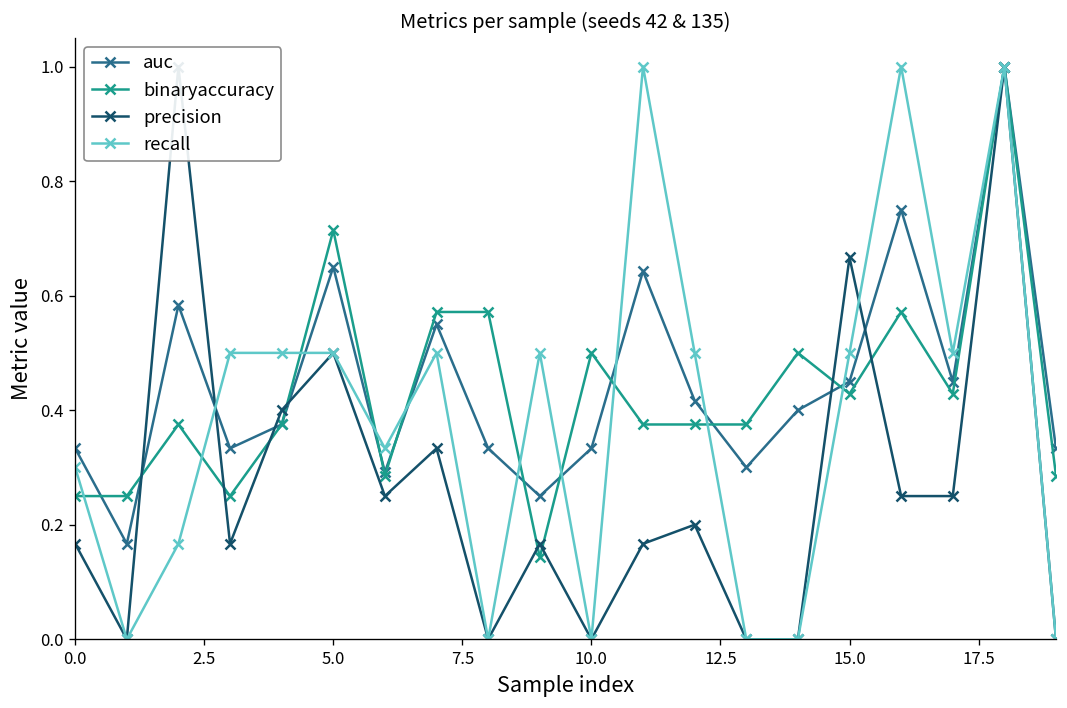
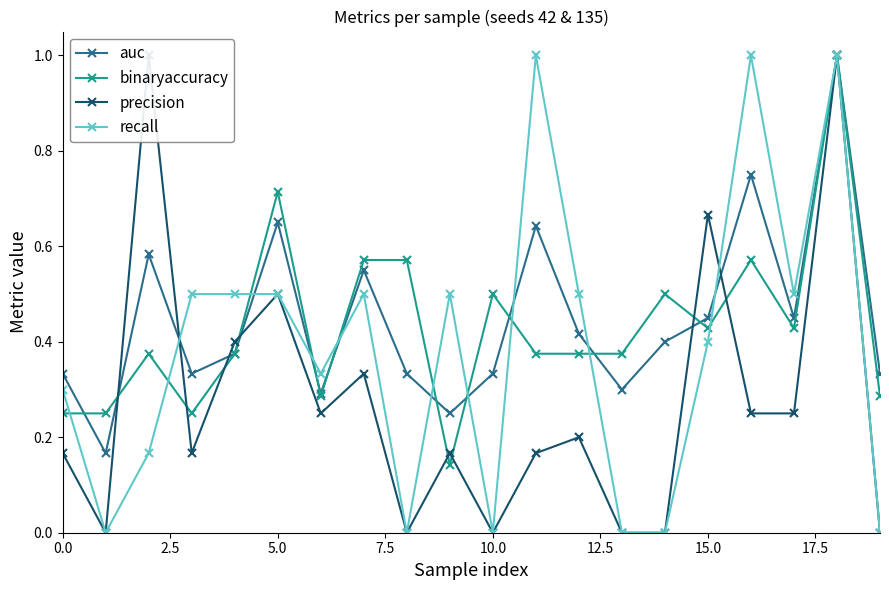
  {
    "recall": {
      "0.0": 0.3,
-     "15.0": 0.5
+     "15.0": 0.4
    }
  }
